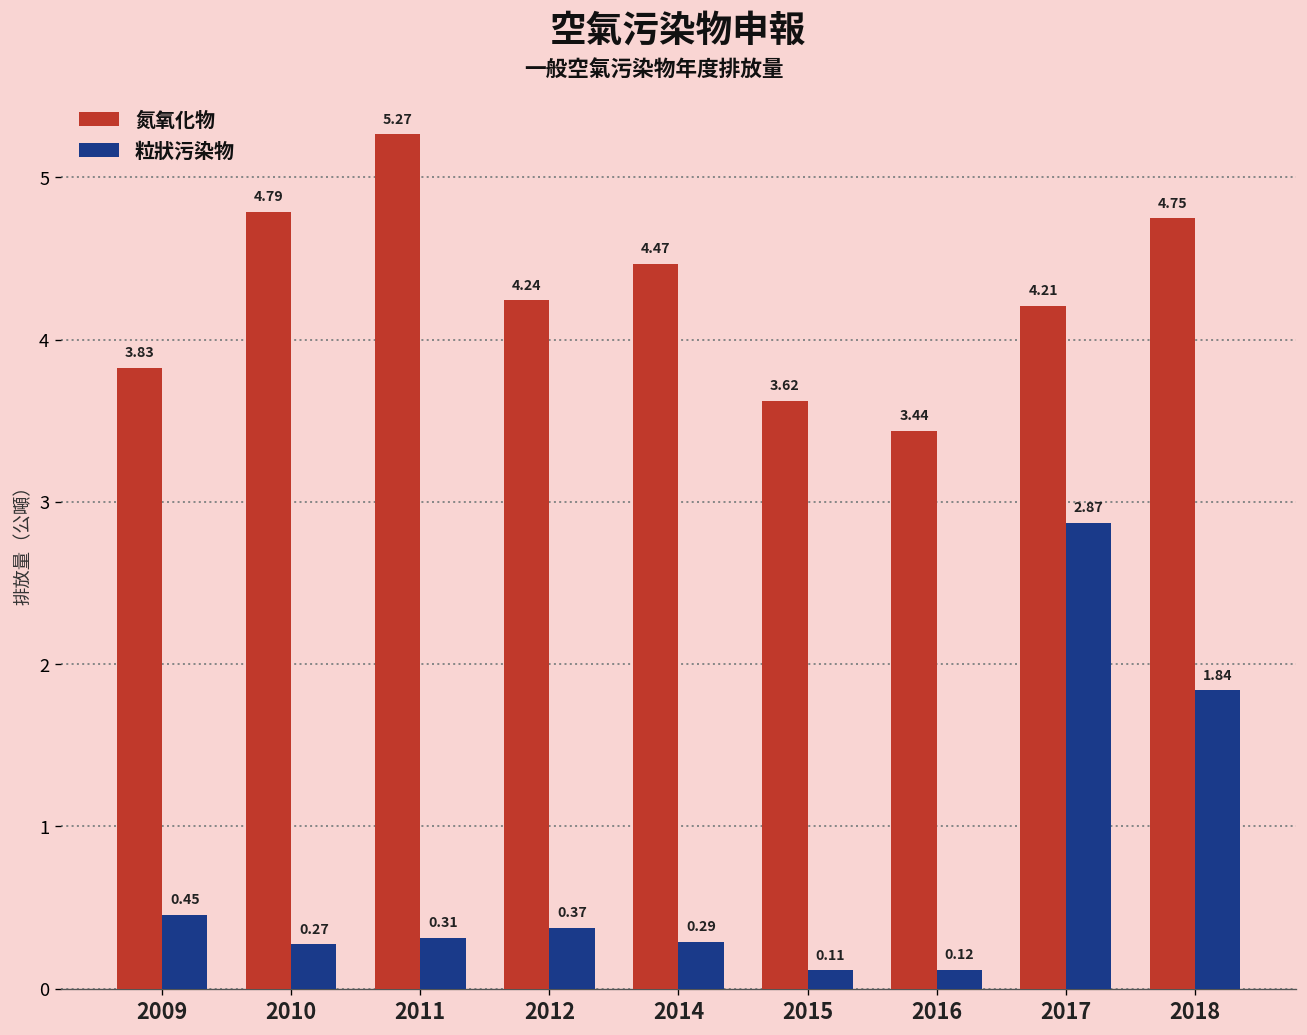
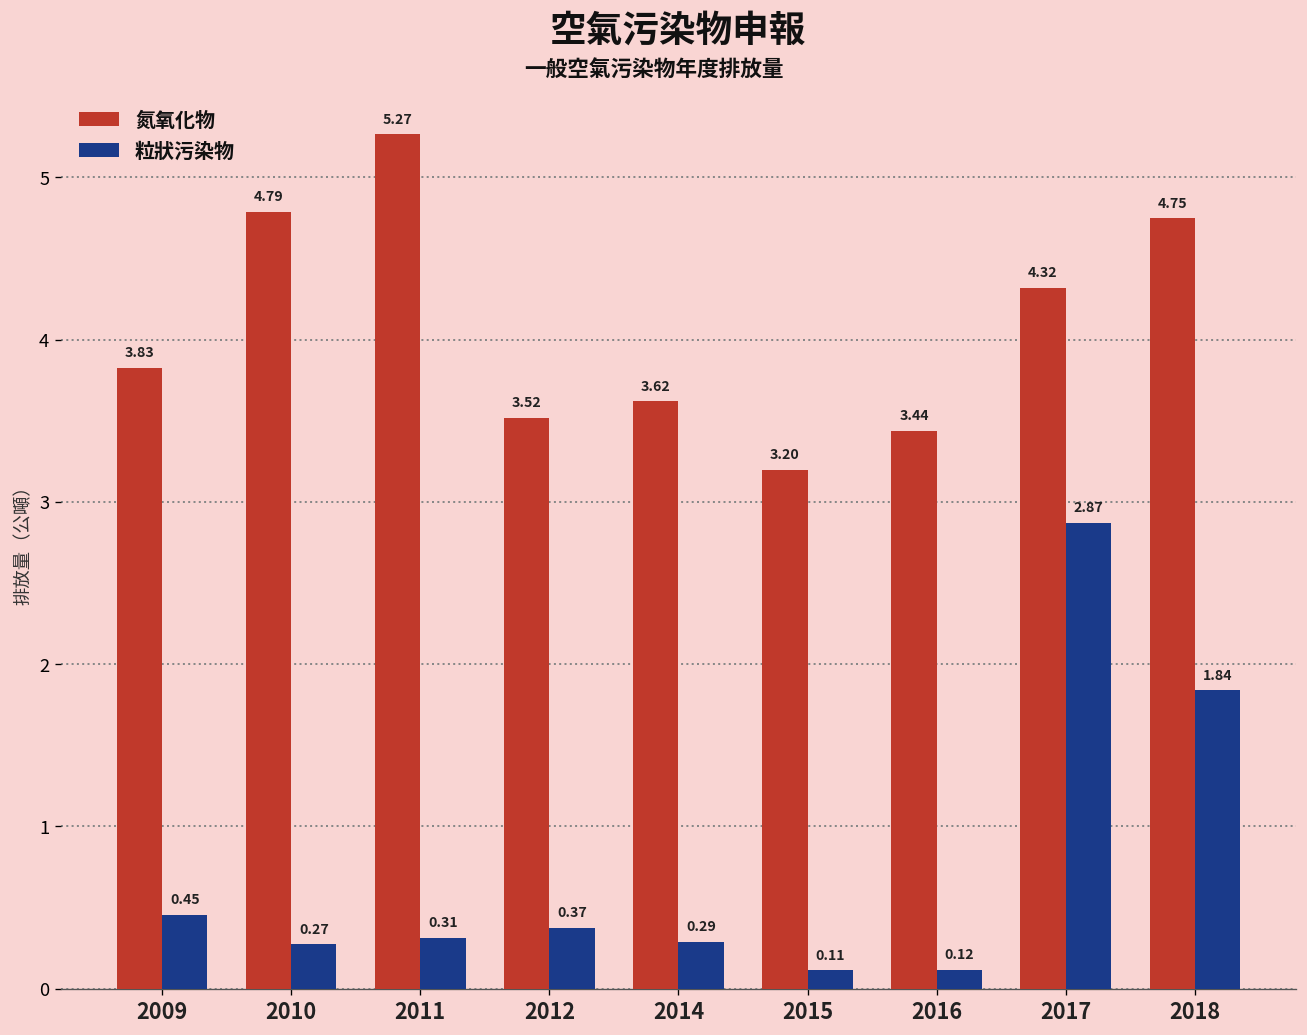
  {
    "氮氧化物": {
      "2009": 3.83,
      "2010": 4.79,
      "2011": 5.27,
-     "2012": 4.24,
-     "2014": 4.47,
-     "2015": 3.62,
+     "2012": 3.52,
+     "2014": 3.62,
+     "2015": 3.20,
      "2016": 3.44,
-     "2017": 4.21,
+     "2017": 4.32,
      "2018": 4.75
    },
    "粒狀污染物": {
      "2009": 0.45,
      "2010": 0.27,
      "2011": 0.31,
      "2012": 0.37,
      "2014": 0.29,
      "2015": 0.11,
      "2016": 0.12,
      "2017": 2.87,
      "2018": 1.84
    }
  }
